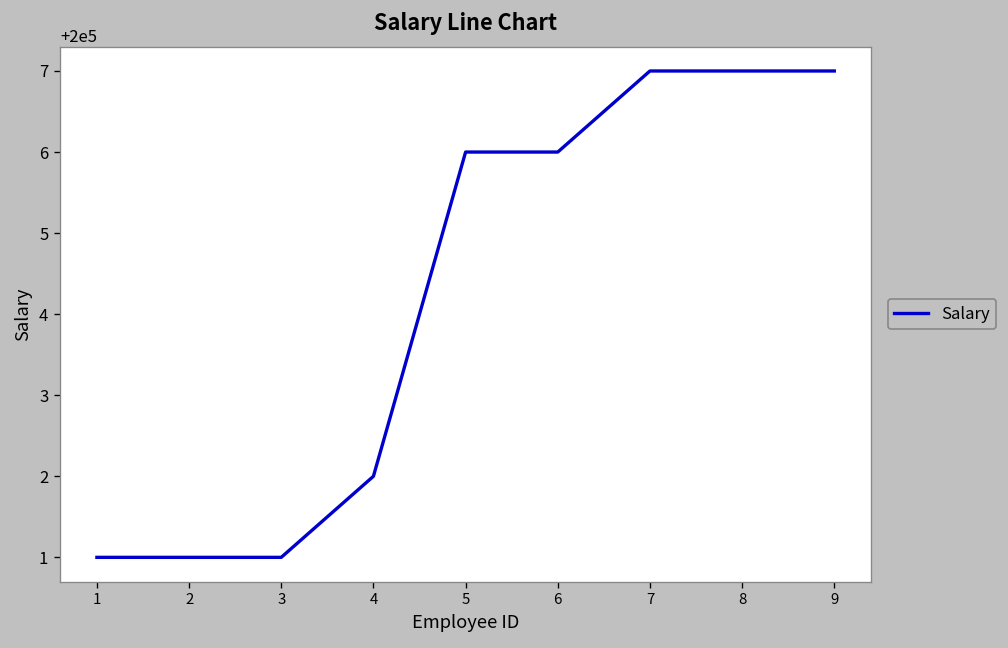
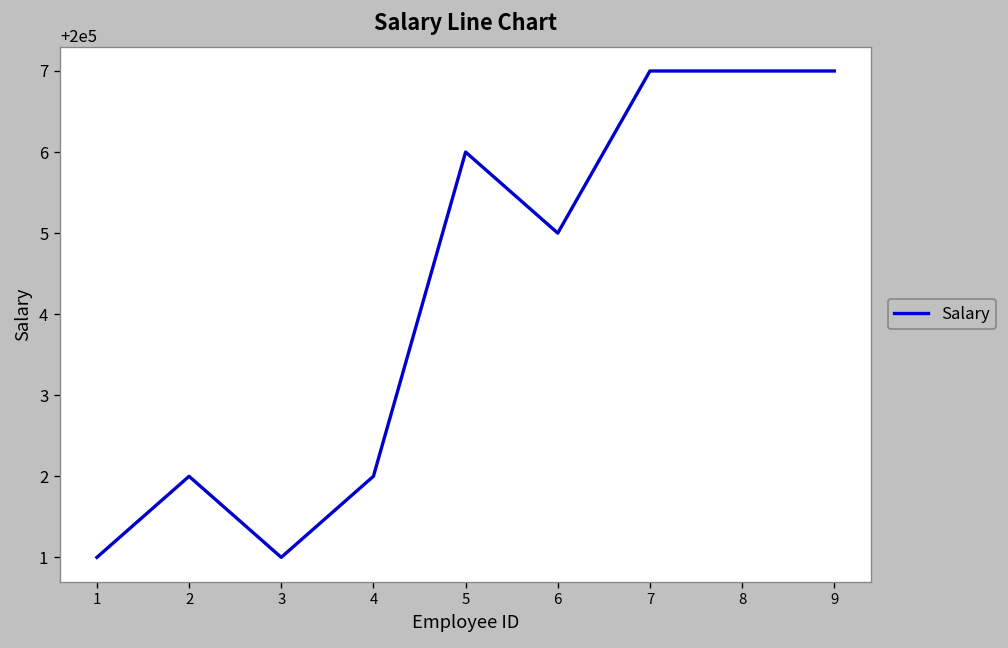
  {
    "1": 200001,
-   "2": 200001,
+   "2": 200002,
    "3": 200001,
    "4": 200002,
    "5": 200006,
-   "6": 200006,
+   "6": 200005,
    "7": 200007,
    "8": 200007,
    "9": 200007
  }
